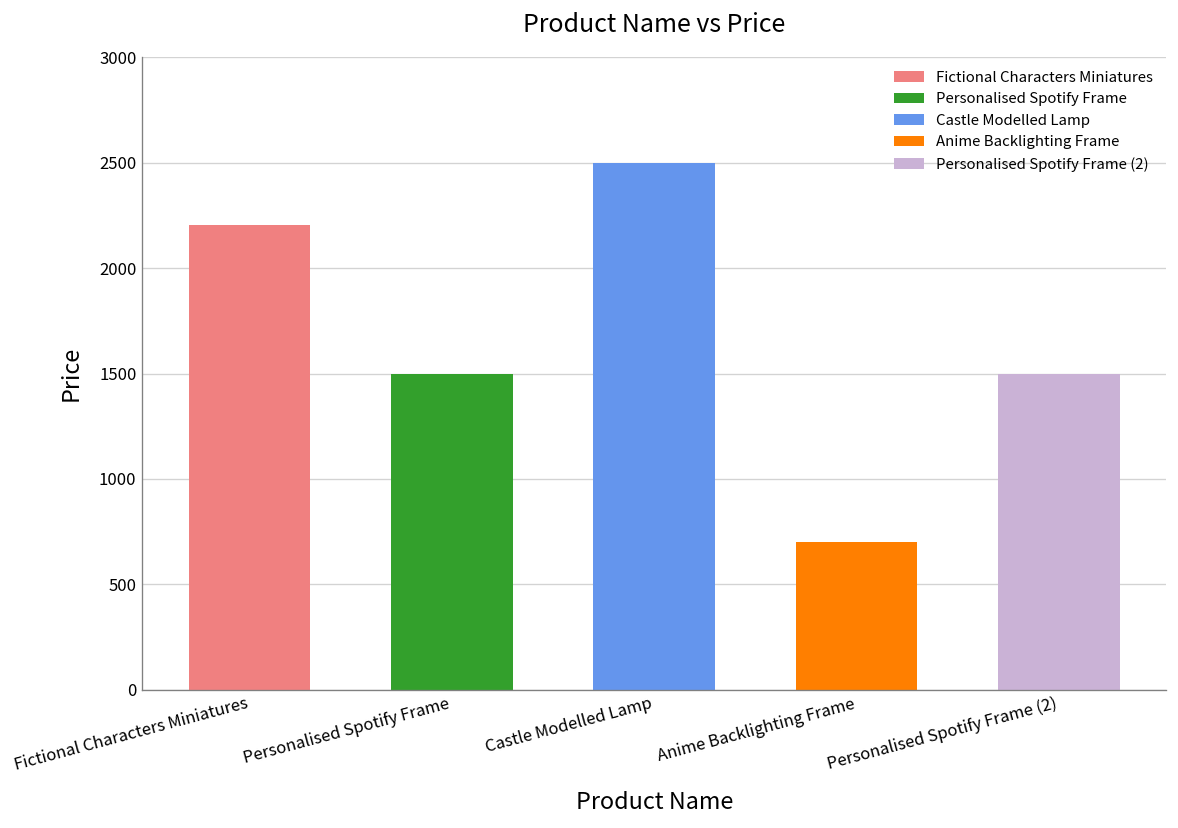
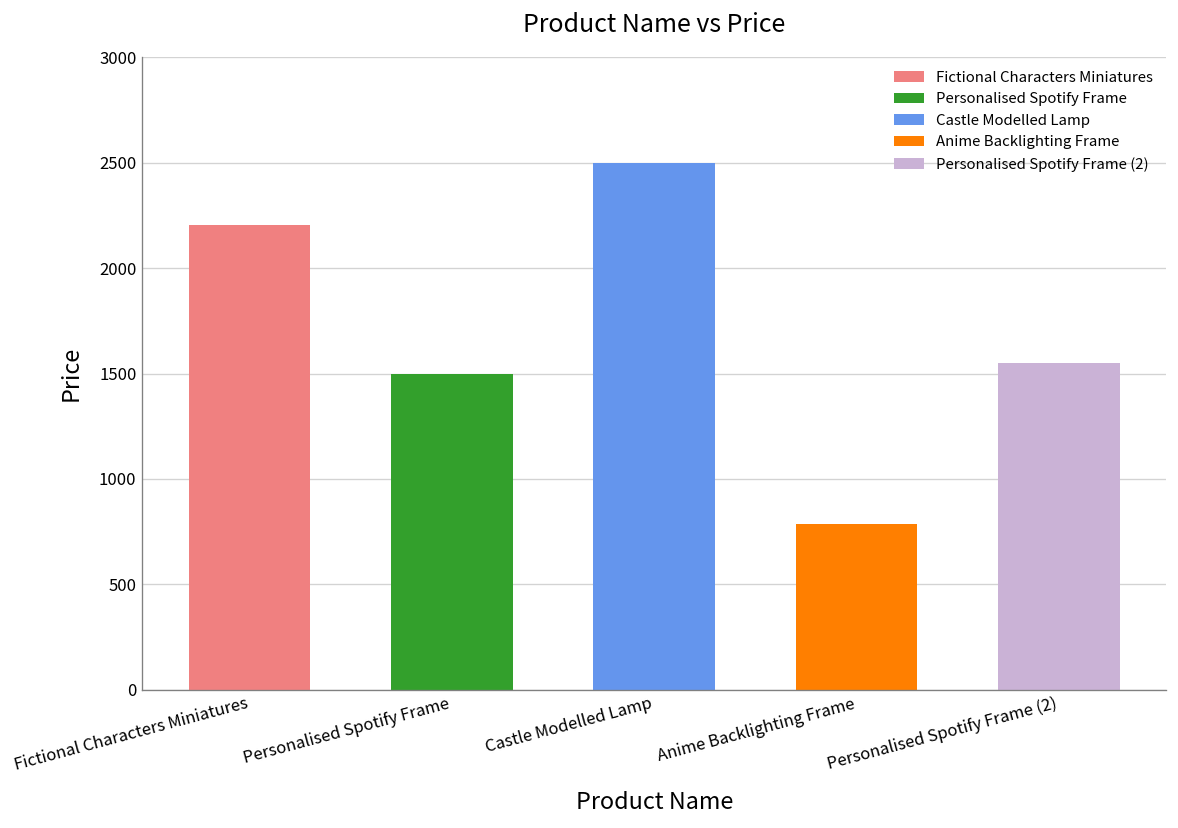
  {
    "Fictional Characters Miniatures": 2210,
    "Personalised Spotify Frame": 1500,
    "Castle Modelled Lamp": 2500,
-   "Anime Backlighting Frame": 700,
-   "Personalised Spotify Frame (2)": 1500
+   "Anime Backlighting Frame": 790,
+   "Personalised Spotify Frame (2)": 1550
  }
